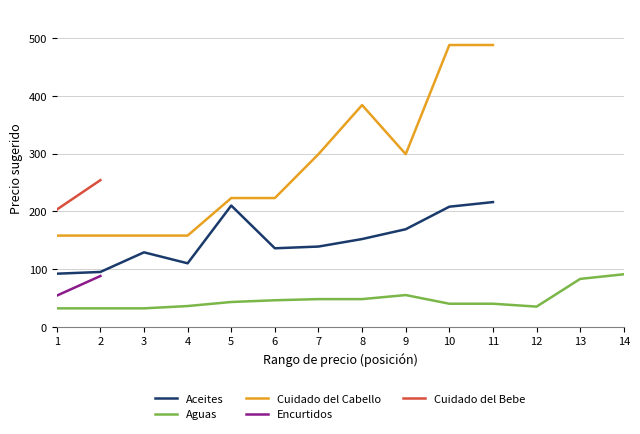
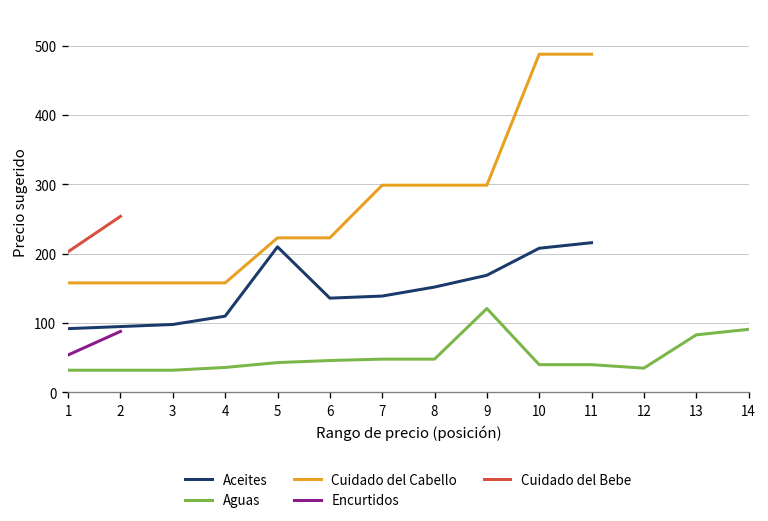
  {
    "Aceites": {
      "1": 90,
      "2": 100,
-     "3": 130,
+     "3": 100,
      "4": 110,
      "5": 210,
      "6": 140,
      "7": 140,
      "8": 150,
      "9": 170,
      "10": 210,
      "11": 220
    },
    "Aguas": {
      "1": 30,
      "2": 30,
      "3": 30,
      "4": 40,
      "5": 40,
      "6": 50,
      "7": 50,
      "8": 50,
-     "9": 60,
+     "9": 120,
      "10": 40,
      "11": 40,
      "12": 40,
      "13": 80,
      "14": 90
    },
    "Cuidado del Cabello": {
      "1": 160,
      "2": 160,
      "3": 160,
      "4": 160,
      "5": 220,
      "6": 220,
      "7": 300,
-     "8": 380,
+     "8": 300,
      "9": 300,
      "10": 490,
      "11": 490
    },
    "Encurtidos": {
      "1": 50,
      "2": 90
    },
    "Cuidado del Bebe": {
      "1": 200,
      "2": 250
    }
  }
